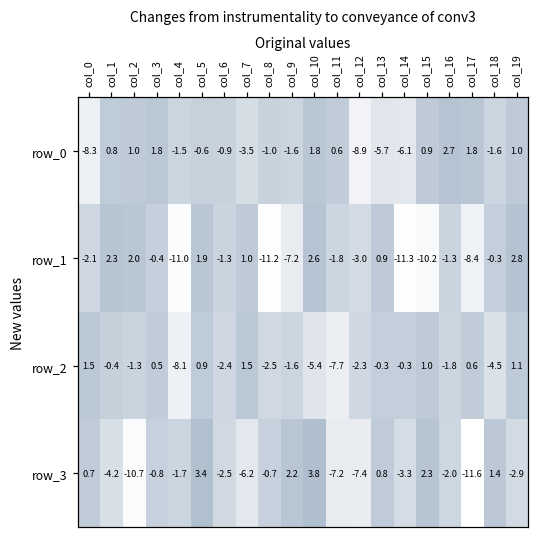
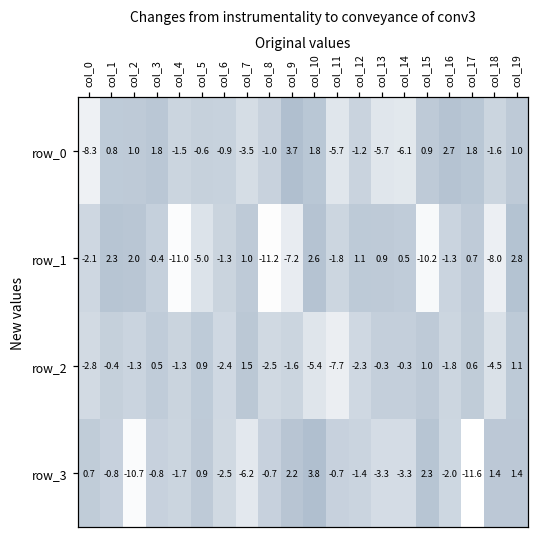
  {
    "row_0": {
      "col_0": -8.3,
      "col_1": 0.8,
      "col_2": 1.0,
      "col_3": 1.8,
      "col_4": -1.5,
      "col_5": -0.6,
      "col_6": -0.9,
      "col_7": -3.5,
      "col_8": -1.0,
-     "col_9": -1.6,
+     "col_9": 3.7,
      "col_10": 1.8,
-     "col_11": 0.6,
-     "col_12": -8.9,
+     "col_11": -5.7,
+     "col_12": -1.2,
      "col_13": -5.7,
      "col_14": -6.1,
      "col_15": 0.9,
      "col_16": 2.7,
      "col_17": 1.8,
      "col_18": -1.6,
      "col_19": 1.0
    },
    "row_1": {
      "col_0": -2.1,
      "col_1": 2.3,
      "col_2": 2.0,
      "col_3": -0.4,
      "col_4": -11.0,
-     "col_5": 1.9,
+     "col_5": -5.0,
      "col_6": -1.3,
      "col_7": 1.0,
      "col_8": -11.2,
      "col_9": -7.2,
      "col_10": 2.6,
      "col_11": -1.8,
-     "col_12": -3.0,
+     "col_12": 1.1,
      "col_13": 0.9,
-     "col_14": -11.3,
+     "col_14": 0.5,
      "col_15": -10.2,
      "col_16": -1.3,
-     "col_17": -8.4,
-     "col_18": -0.3,
+     "col_17": 0.7,
+     "col_18": -8.0,
      "col_19": 2.8
    },
    "row_2": {
-     "col_0": 1.5,
+     "col_0": -2.8,
      "col_1": -0.4,
      "col_2": -1.3,
      "col_3": 0.5,
-     "col_4": -8.1,
+     "col_4": -1.3,
      "col_5": 0.9,
      "col_6": -2.4,
      "col_7": 1.5,
      "col_8": -2.5,
      "col_9": -1.6,
      "col_10": -5.4,
      "col_11": -7.7,
      "col_12": -2.3,
      "col_13": -0.3,
      "col_14": -0.3,
      "col_15": 1.0,
      "col_16": -1.8,
      "col_17": 0.6,
      "col_18": -4.5,
      "col_19": 1.1
    },
    "row_3": {
      "col_0": 0.7,
-     "col_1": -4.2,
+     "col_1": -0.8,
      "col_2": -10.7,
      "col_3": -0.8,
      "col_4": -1.7,
-     "col_5": 3.4,
+     "col_5": 0.9,
      "col_6": -2.5,
      "col_7": -6.2,
      "col_8": -0.7,
      "col_9": 2.2,
      "col_10": 3.8,
-     "col_11": -7.2,
-     "col_12": -7.4,
-     "col_13": 0.8,
+     "col_11": -0.7,
+     "col_12": -1.4,
+     "col_13": -3.3,
      "col_14": -3.3,
      "col_15": 2.3,
      "col_16": -2.0,
      "col_17": -11.6,
      "col_18": 1.4,
-     "col_19": -2.9
+     "col_19": 1.4
    }
  }
